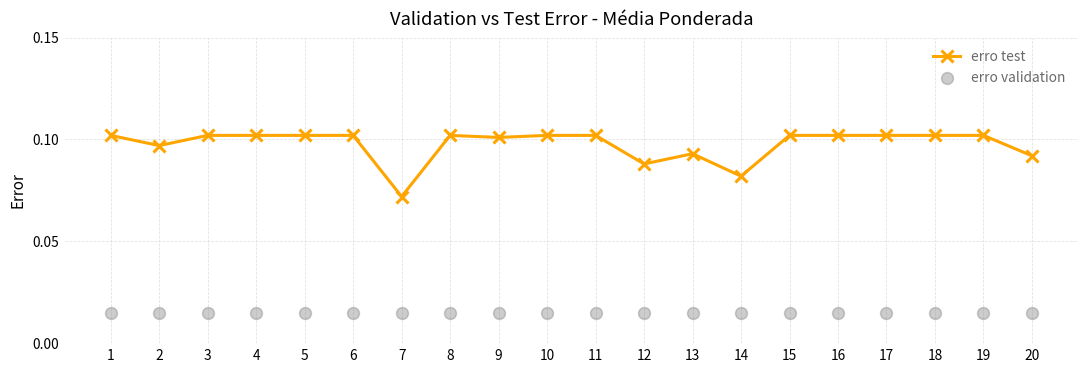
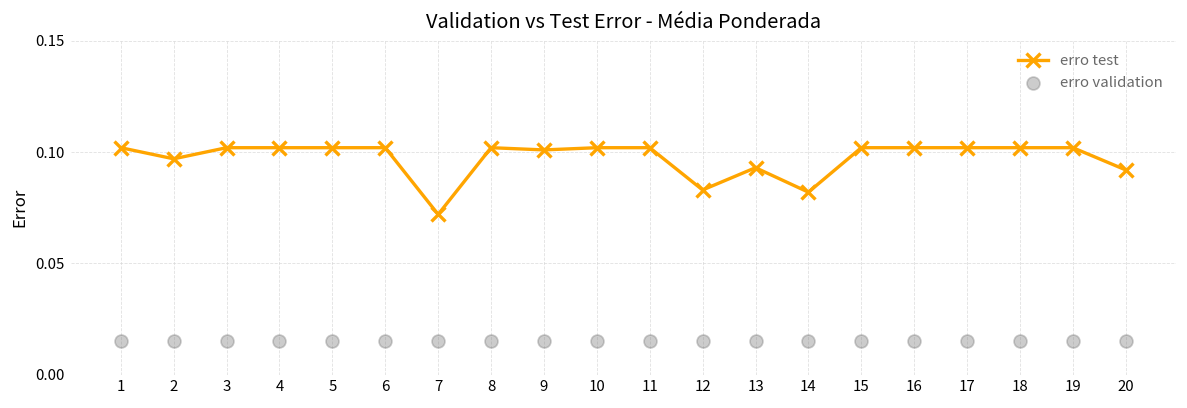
  {
    "erro test": {
      "1": 0.102,
      "2": 0.097,
      "3": 0.102,
      "4": 0.102,
      "5": 0.102,
      "6": 0.102,
      "7": 0.072,
      "8": 0.102,
      "9": 0.101,
      "10": 0.102,
      "11": 0.102,
-     "12": 0.088,
+     "12": 0.083,
      "13": 0.093,
      "14": 0.082,
      "15": 0.102,
      "16": 0.102,
      "17": 0.102,
      "18": 0.102,
      "19": 0.102,
      "20": 0.092
    }
  }
